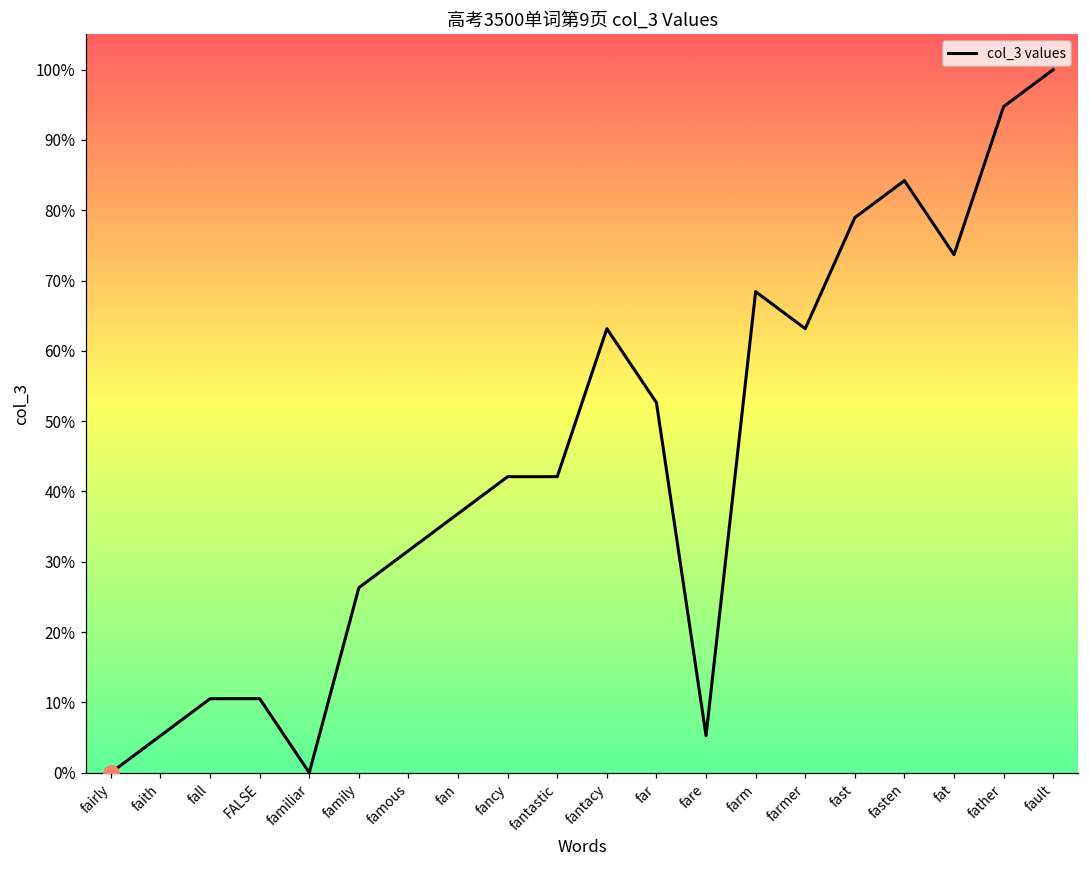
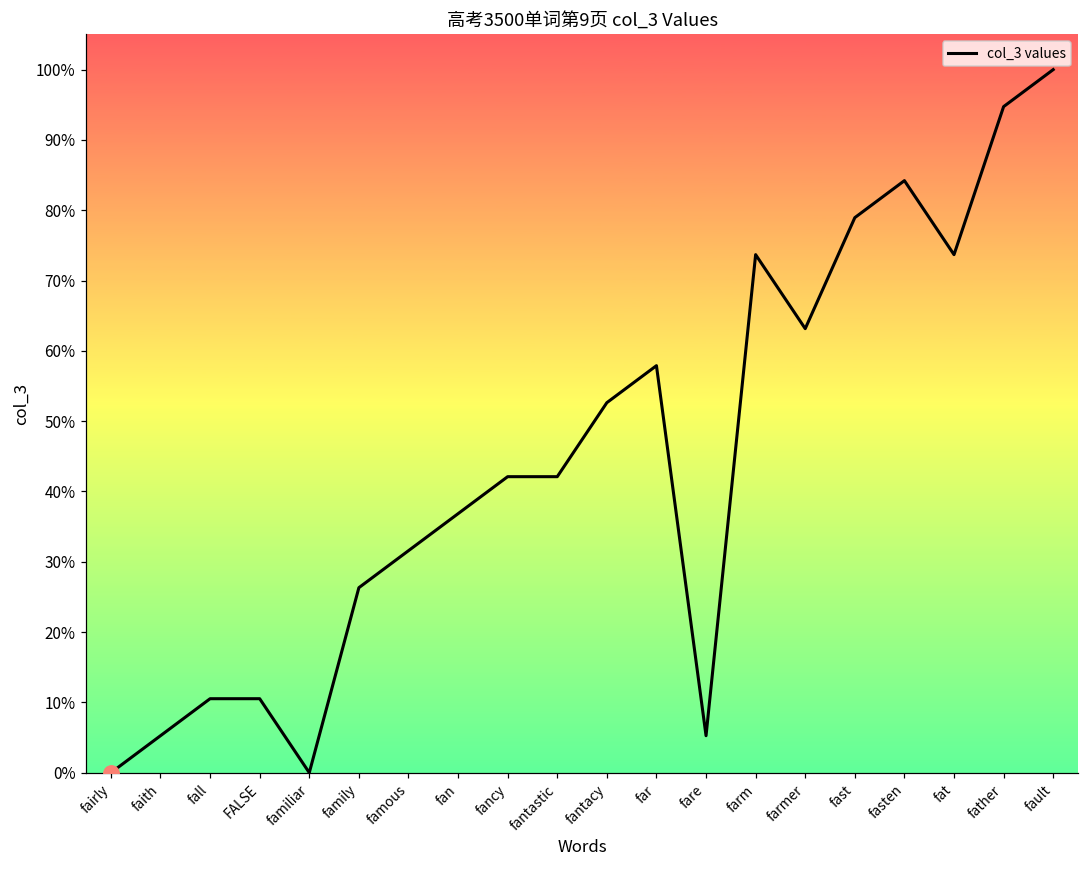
  {
    "col_3 values": {
      "faith": "5%",
      "fall": "11%",
      "FALSE": "11%",
      "familiar": "0%",
      "family": "26%",
      "famous": "32%",
      "fan": "37%",
      "fancy": "42%",
      "fantastic": "42%",
-     "fantacy": "63%",
-     "far": "53%",
+     "fantacy": "53%",
+     "far": "58%",
      "fare": "5%",
-     "farm": "68%",
+     "farm": "74%",
      "farmer": "63%",
      "fast": "79%",
      "fasten": "84%",
      "fat": "74%",
      "father": "95%",
      "fault": "100%"
    }
  }
